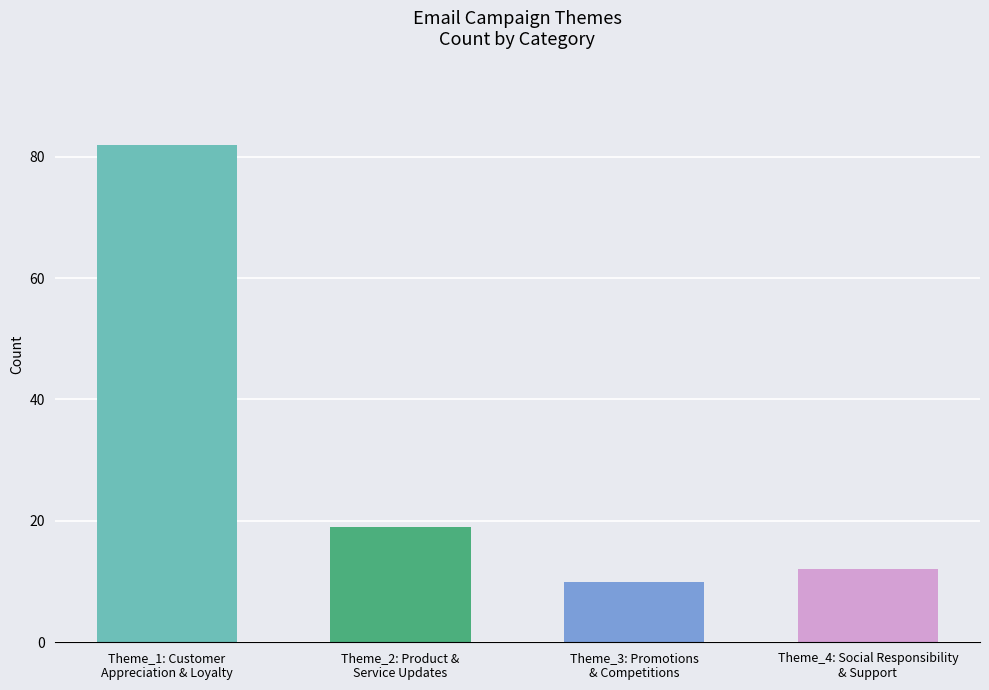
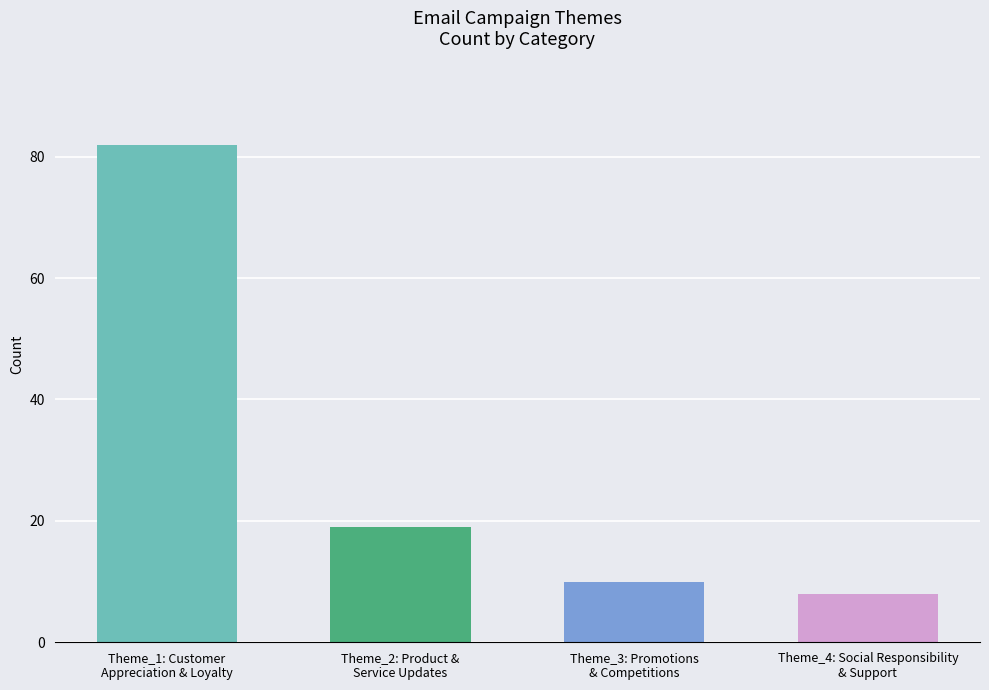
  {
    "Theme_1: Customer Appreciation & Loyalty": 82,
    "Theme_2: Product & Service Updates": 19,
    "Theme_3: Promotions & Competitions": 10,
-   "Theme_4: Social Responsibility & Support": 12
+   "Theme_4: Social Responsibility & Support": 8
  }
